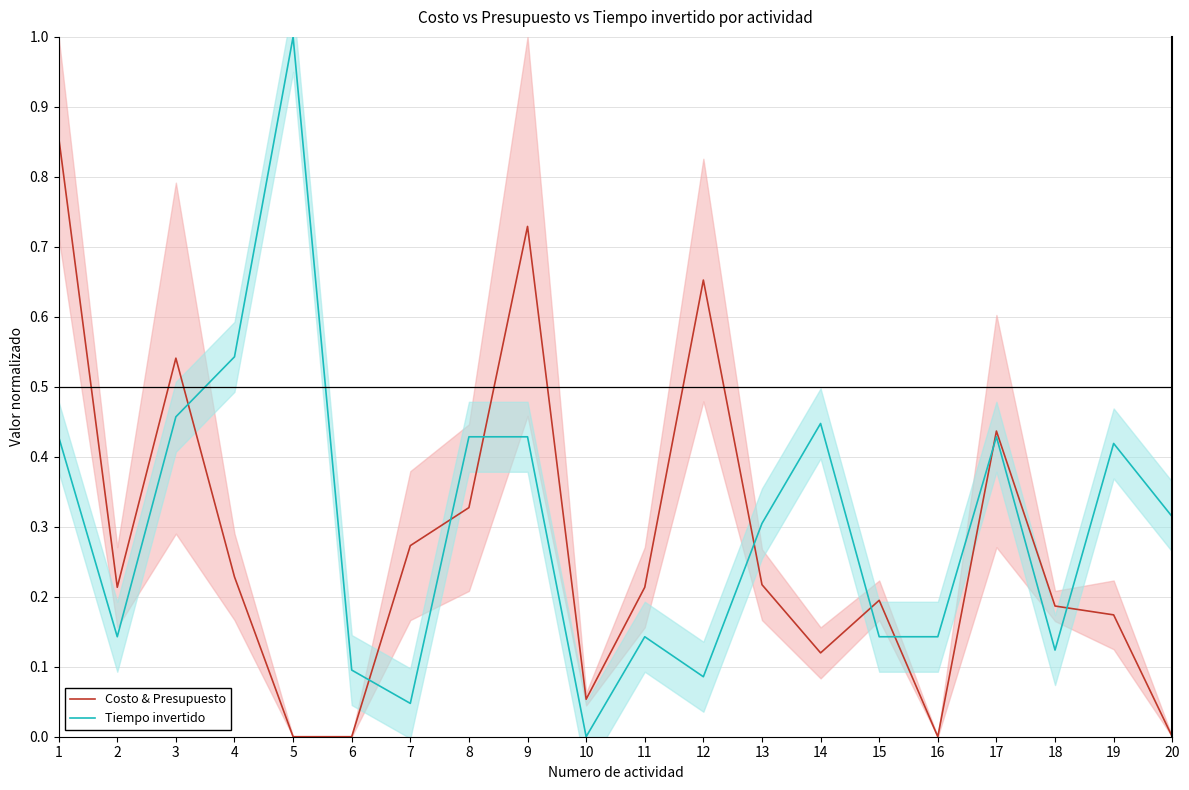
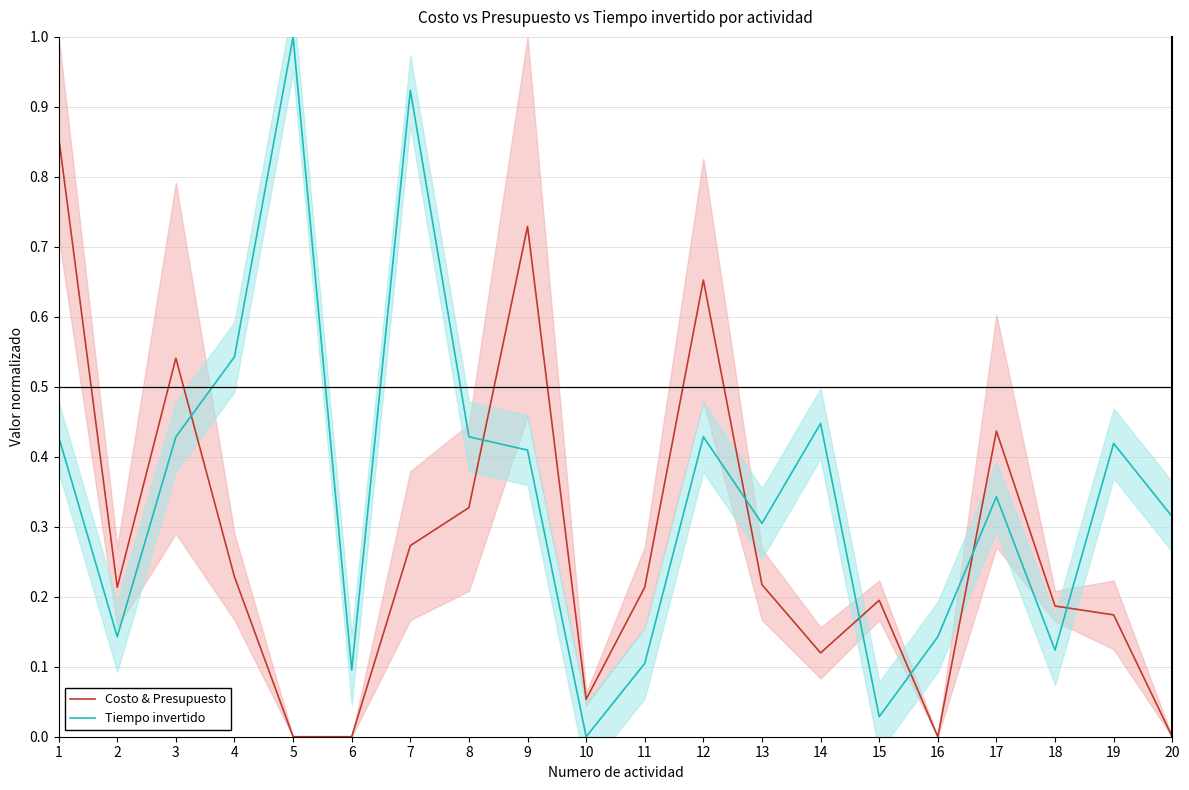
  {
    "Costo & Presupuesto": {
      "1": 0.86,
      "2": 0.21,
      "3": 0.54,
      "4": 0.23,
      "7": 0.27,
      "8": 0.33,
      "9": 0.73,
      "11": 0.21,
      "12": 0.65,
      "13": 0.22,
      "14": 0.12,
      "17": 0.44,
      "18": 0.19,
      "19": 0.17
    },
    "Tiempo invertido": {
      "1": 0.43,
      "2": 0.14,
-     "3": 0.46,
+     "3": 0.43,
      "4": 0.54,
      "5": 1.00,
      "6": 0.10,
-     "7": 0.05,
+     "7": 0.92,
      "8": 0.43,
-     "9": 0.43,
+     "9": 0.41,
      "10": 0.00,
-     "11": 0.14,
-     "12": 0.09,
+     "11": 0.10,
+     "12": 0.43,
      "13": 0.30,
      "14": 0.45,
-     "15": 0.14,
+     "15": 0.03,
      "16": 0.14,
-     "17": 0.43,
+     "17": 0.34,
      "18": 0.12,
      "19": 0.42,
      "20": 0.31
    }
  }
